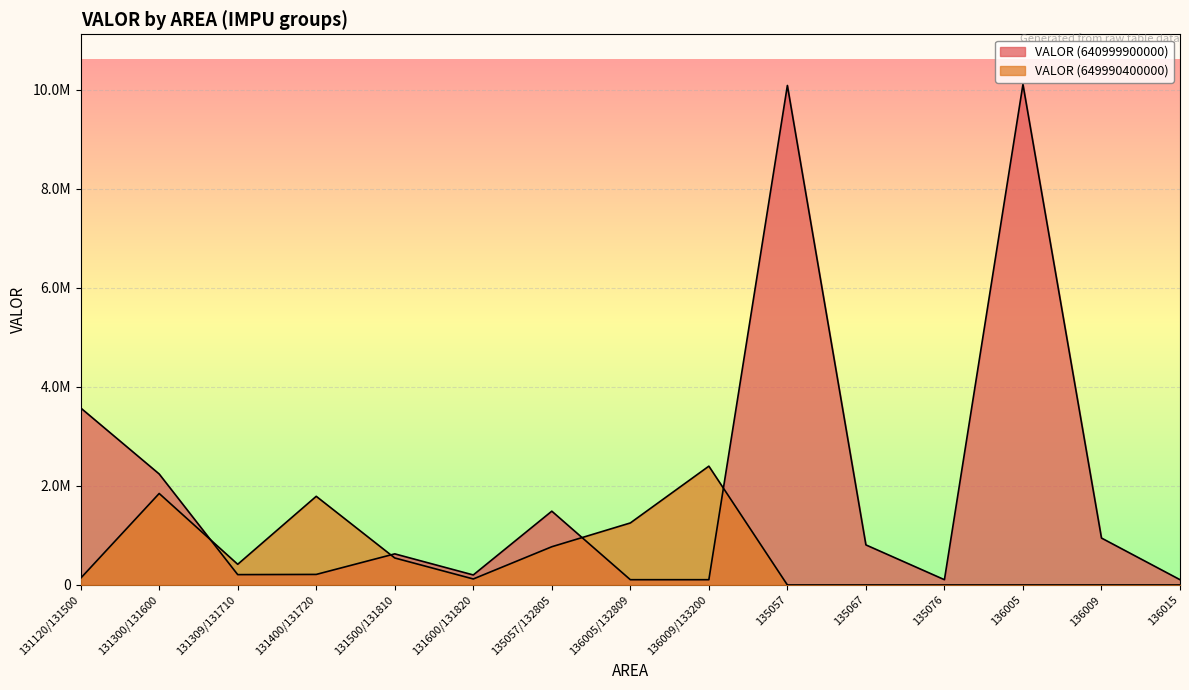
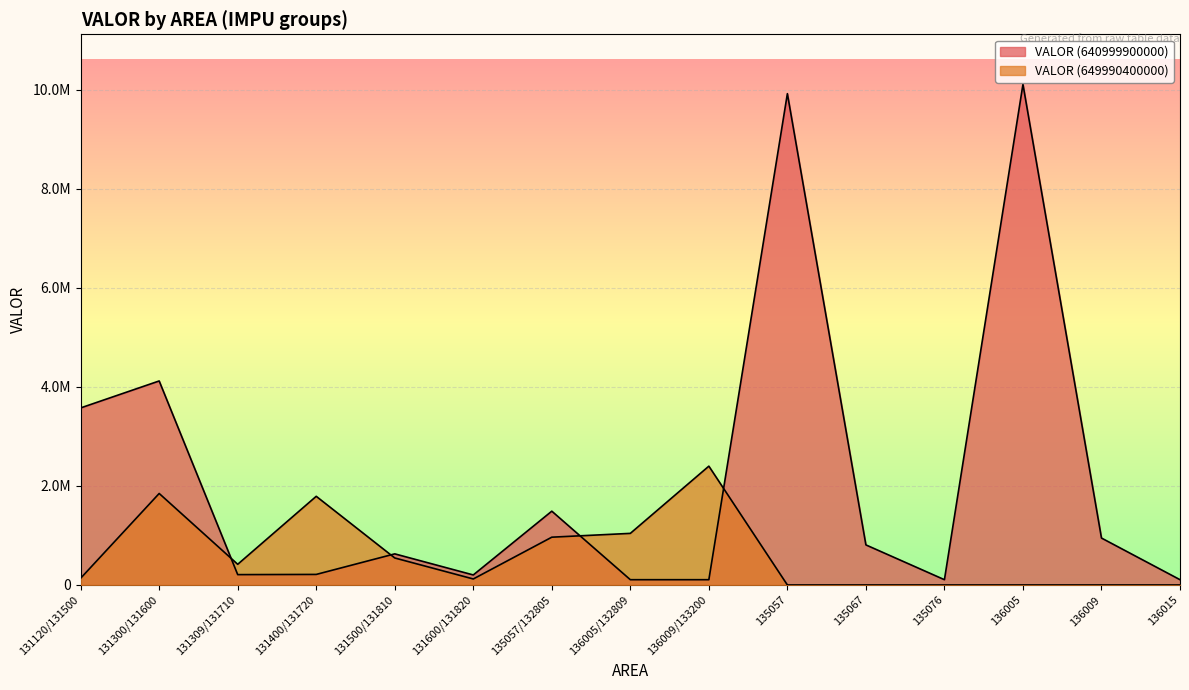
  {
    "VALOR (640999900000)": {
      "131120/131500": 3600000,
-     "131300/131600": 2200000,
+     "131300/131600": 4100000,
      "131309/131710": 200000,
      "131400/131720": 200000,
      "131500/131810": 600000,
      "131600/131820": 200000,
      "135057/132805": 1500000,
      "136005/132809": 100000,
      "136009/133200": 100000,
-     "135057": 10100000,
+     "135057": 9900000,
      "135067": 800000,
      "135076": 100000,
      "136005": 10100000,
      "136009": 900000,
      "136015": 100000
    },
    "VALOR (649990400000)": {
      "131120/131500": 100000,
      "131300/131600": 1800000,
      "131309/131710": 400000,
      "131400/131720": 1800000,
      "131500/131810": 500000,
      "131600/131820": 100000,
-     "135057/132805": 800000,
-     "136005/132809": 1300000,
+     "135057/132805": 1000000,
+     "136005/132809": 1000000,
      "136009/133200": 2400000,
      "135057": 0,
      "135067": 0,
      "135076": 0,
      "136005": 0,
      "136009": 0,
      "136015": 0
    }
  }
